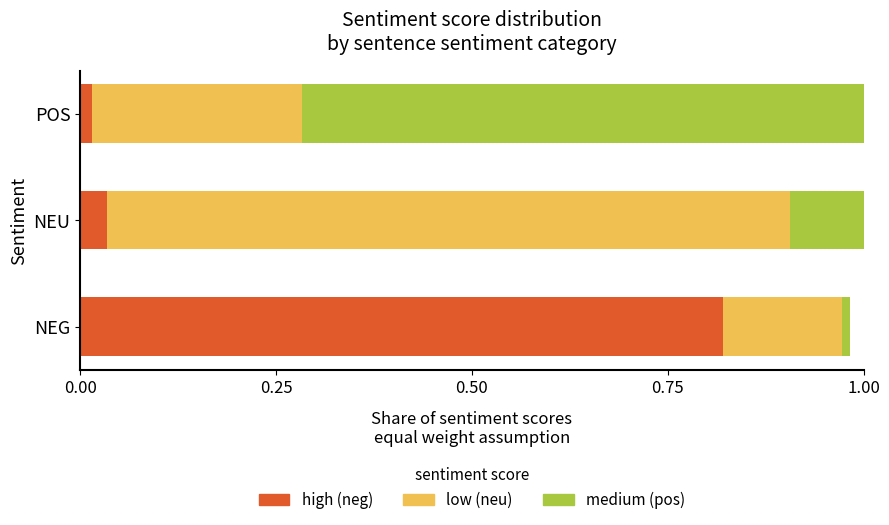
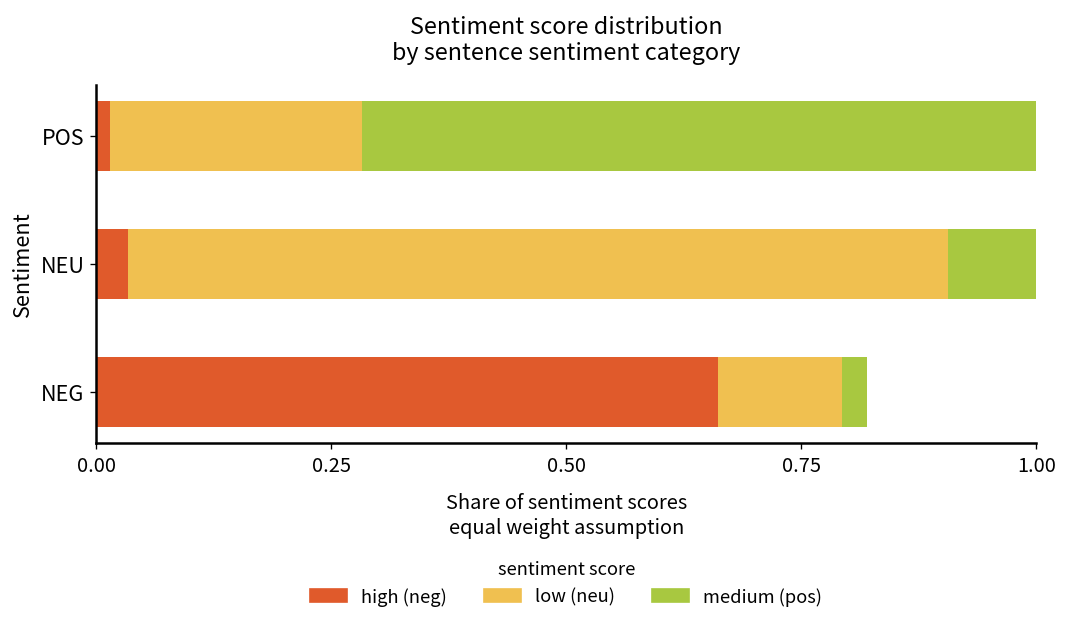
  {
    "high (neg)": {
      "POS": 0.02,
      "NEU": 0.03,
-     "NEG": 0.82
+     "NEG": 0.66
    },
    "low (neu)": {
      "POS": 0.27,
      "NEU": 0.87,
-     "NEG": 0.15
+     "NEG": 0.13
    },
    "medium (pos)": {
      "POS": 0.72,
      "NEU": 0.09,
-     "NEG": 0.01
+     "NEG": 0.03
    }
  }
